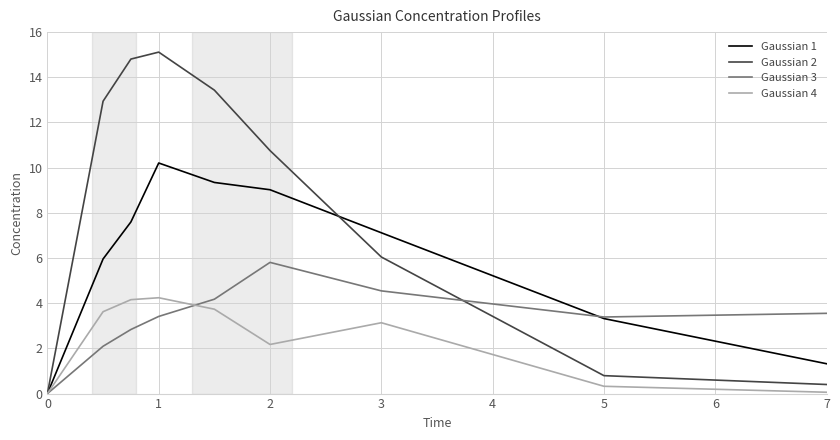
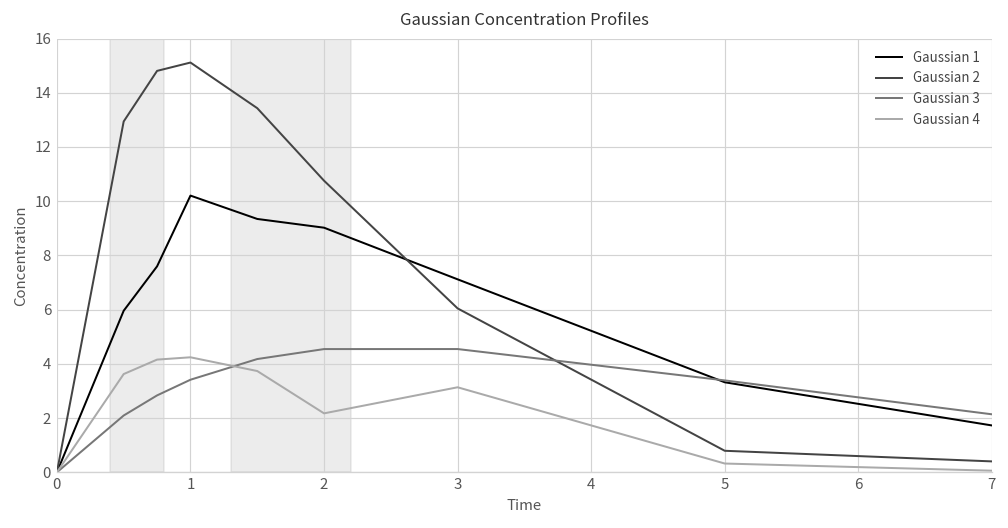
  {
    "Gaussian 1": {
      "1": 10.2,
      "2": 9.0,
      "3": 7.1,
-     "7": 1.3
+     "7": 1.7
    },
    "Gaussian 2": {
      "1": 15.1,
      "2": 10.8,
      "3": 6.0,
      "5": 0.8,
      "7": 0.4
    },
    "Gaussian 3": {
      "1": 3.4,
-     "2": 5.8,
+     "2": 4.5,
      "3": 4.5,
-     "7": 3.6
+     "7": 2.1
    },
    "Gaussian 4": {
      "1": 4.2,
      "2": 2.2,
      "3": 3.1,
      "5": 0.3,
      "7": 0.1
    }
  }
